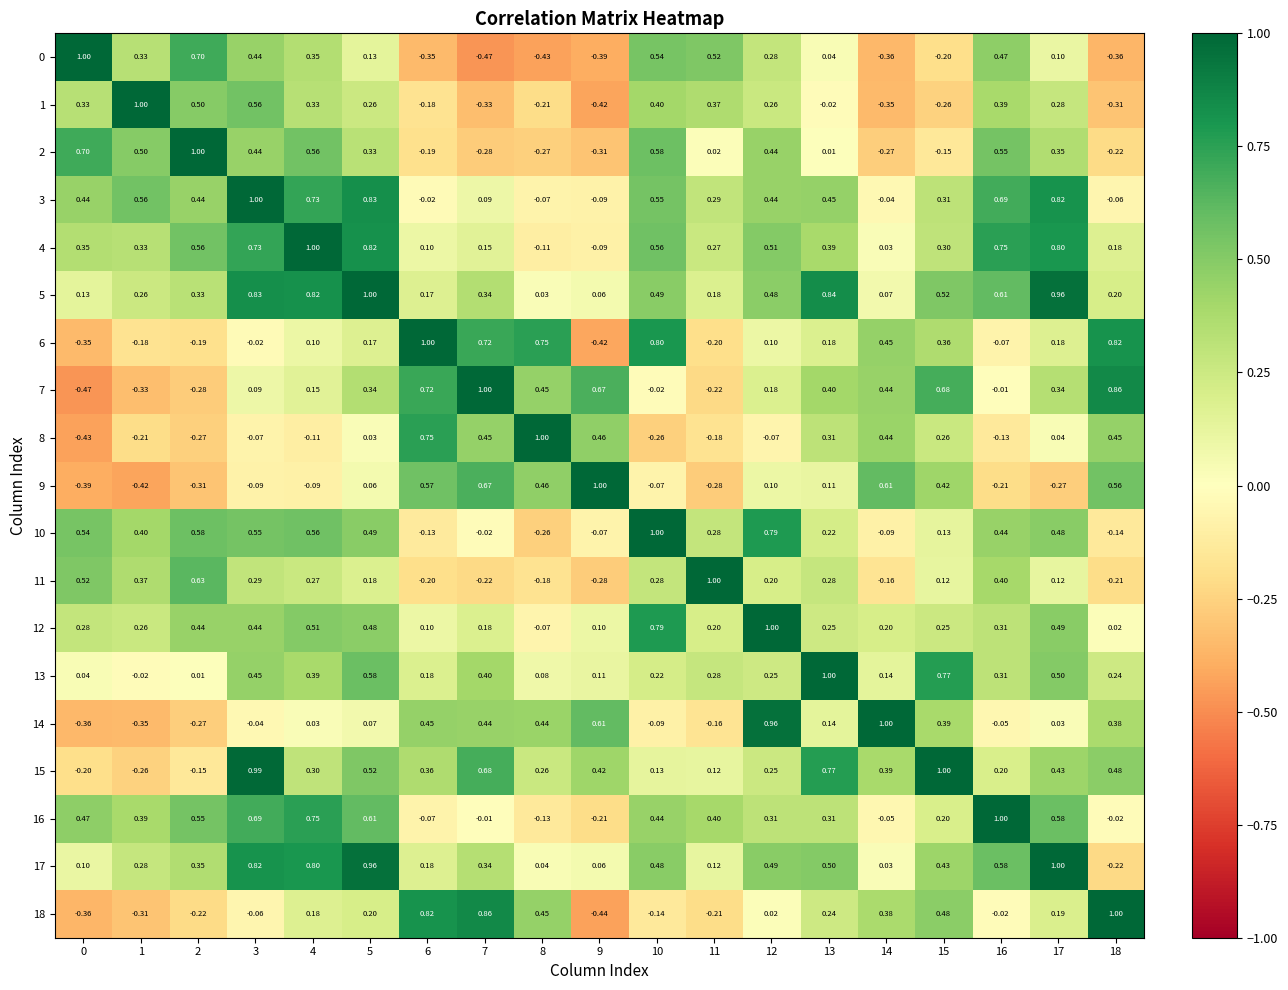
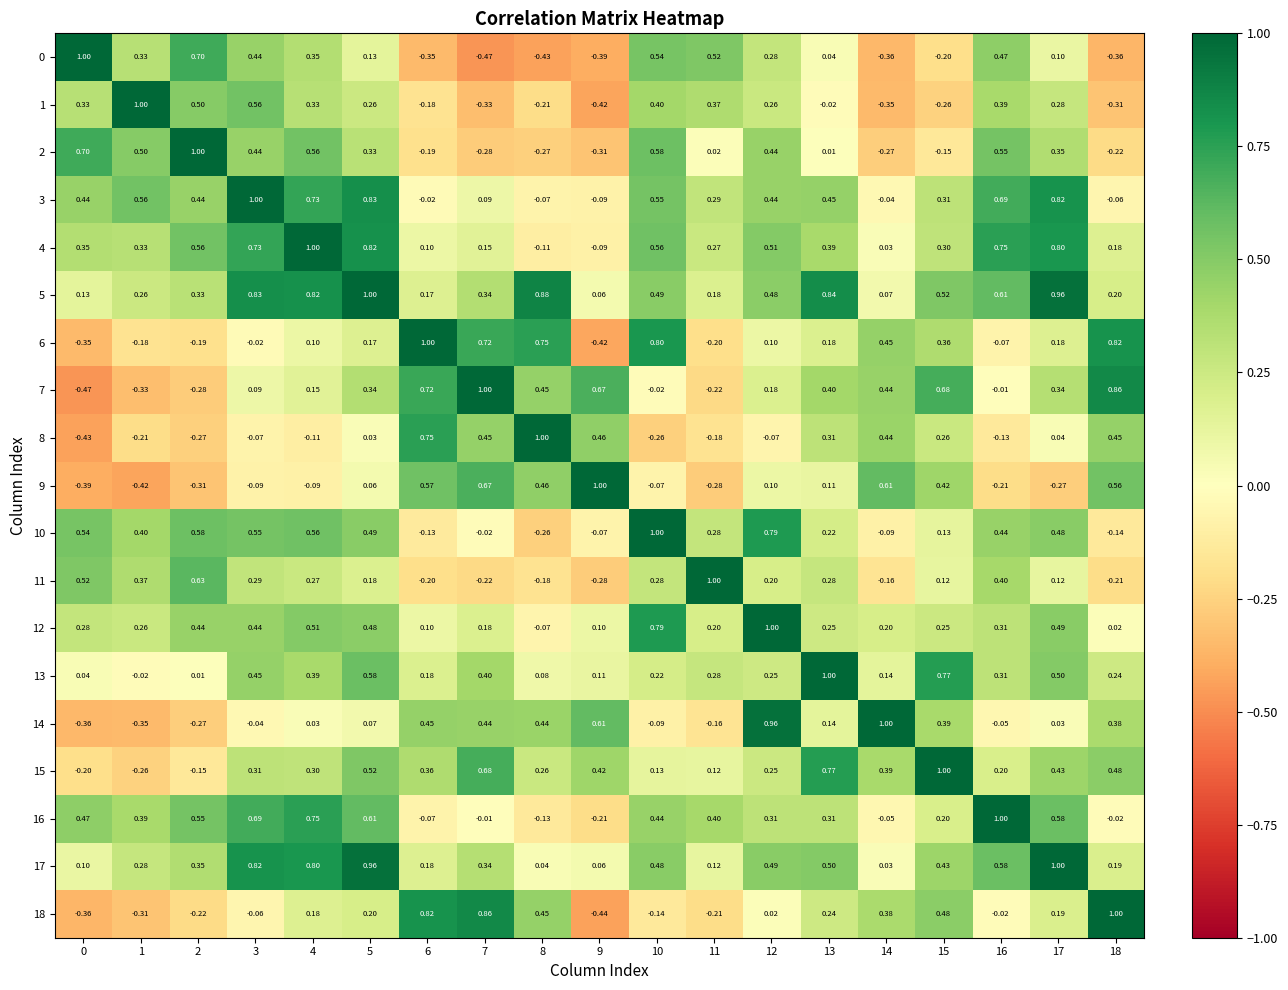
  {
    "5": {
      "0": 0.13,
      "1": 0.26,
      "2": 0.33,
      "3": 0.83,
      "4": 0.82,
      "5": 1.00,
      "6": 0.17,
      "7": 0.34,
-     "8": 0.03,
+     "8": 0.88,
      "9": 0.06,
      "10": 0.49,
      "11": 0.18,
      "12": 0.48,
      "13": 0.84,
      "14": 0.07,
      "15": 0.52,
      "16": 0.61,
      "17": 0.96,
      "18": 0.20
    },
    "15": {
      "0": -0.20,
      "1": -0.26,
      "2": -0.15,
-     "3": 0.99,
+     "3": 0.31,
      "4": 0.30,
      "5": 0.52,
      "6": 0.36,
      "7": 0.68,
      "8": 0.26,
      "9": 0.42,
      "10": 0.13,
      "11": 0.12,
      "12": 0.25,
      "13": 0.77,
      "14": 0.39,
      "15": 1.00,
      "16": 0.20,
      "17": 0.43,
      "18": 0.48
    },
    "17": {
      "0": 0.10,
      "1": 0.28,
      "2": 0.35,
      "3": 0.82,
      "4": 0.80,
      "5": 0.96,
      "6": 0.18,
      "7": 0.34,
      "8": 0.04,
      "9": 0.06,
      "10": 0.48,
      "11": 0.12,
      "12": 0.49,
      "13": 0.50,
      "14": 0.03,
      "15": 0.43,
      "16": 0.58,
      "17": 1.00,
-     "18": -0.22
+     "18": 0.19
    }
  }
